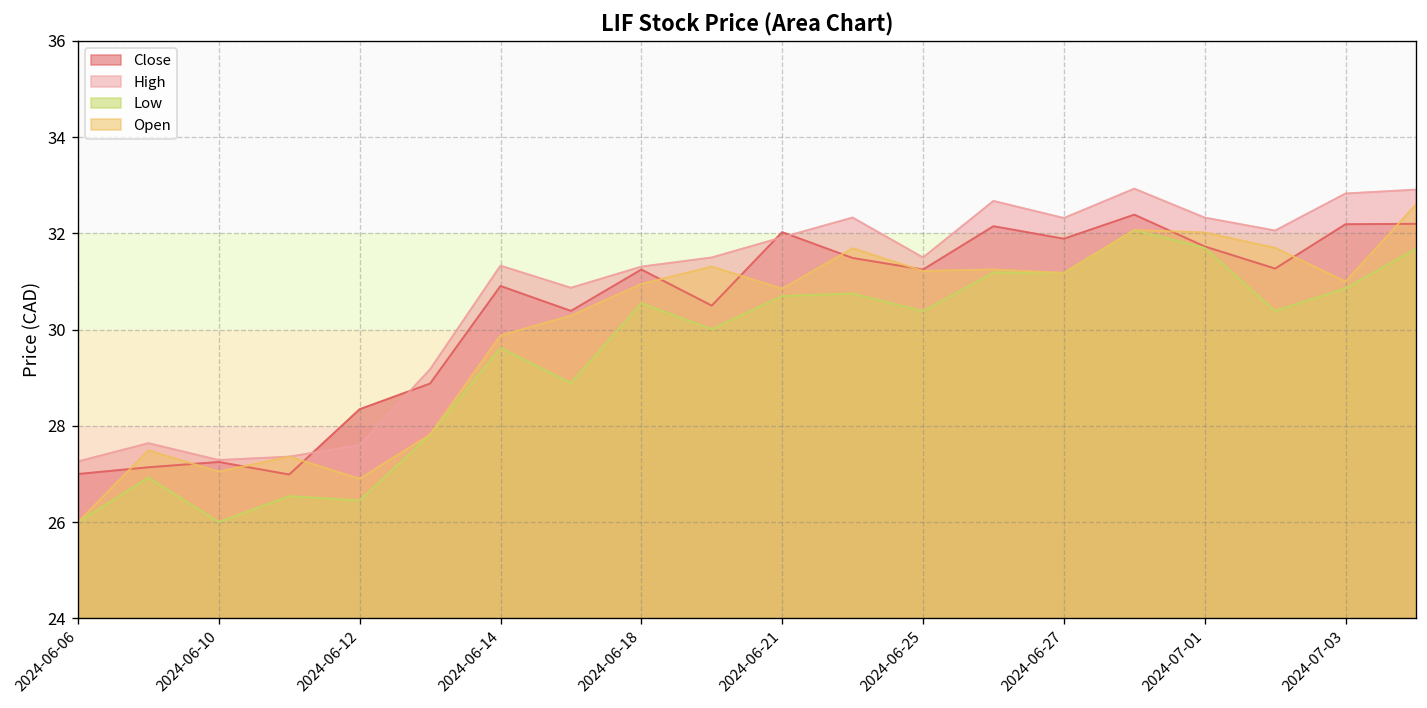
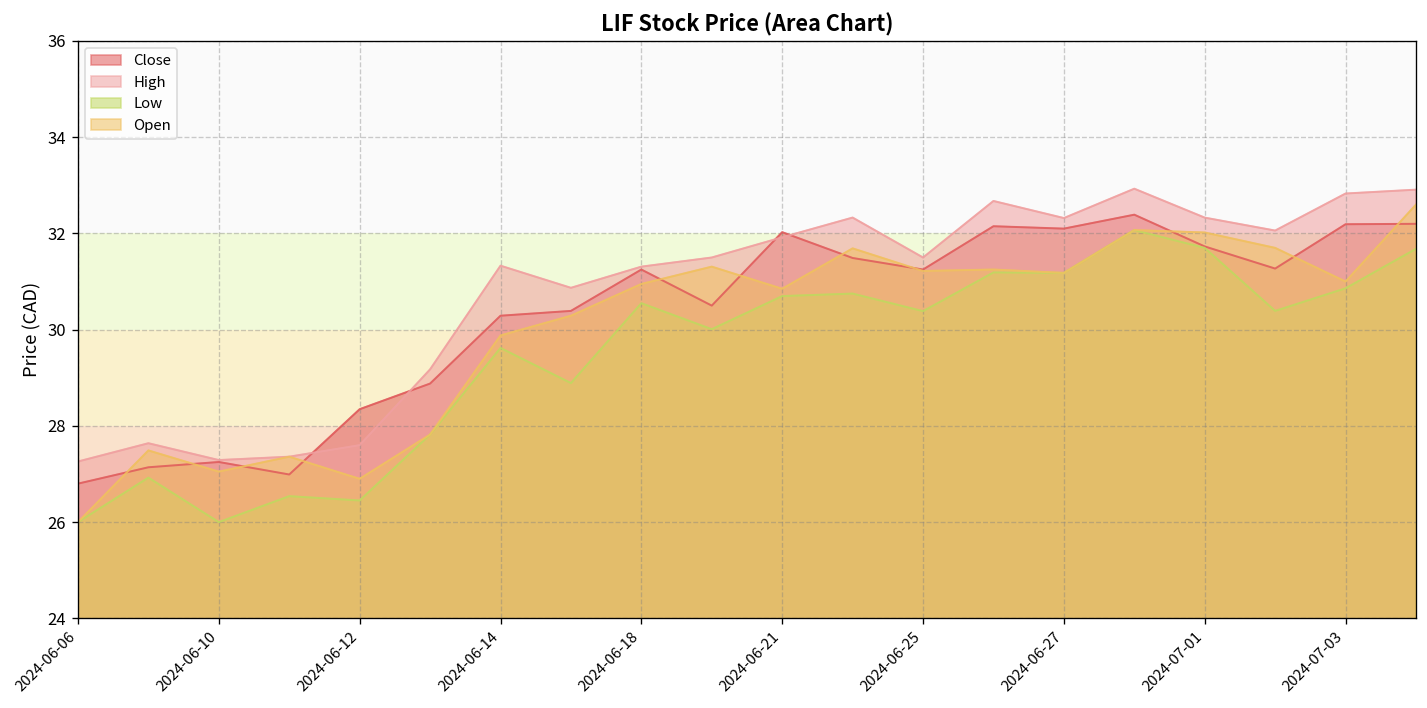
  {
    "Close": {
-     "2024-06-06": 27.0,
+     "2024-06-06": 26.8,
      "2024-06-12": 28.3,
-     "2024-06-14": 30.9,
+     "2024-06-14": 30.3,
      "2024-06-21": 32.0,
-     "2024-06-27": 31.9,
+     "2024-06-27": 32.1,
      "2024-07-03": 32.2
    }
  }
